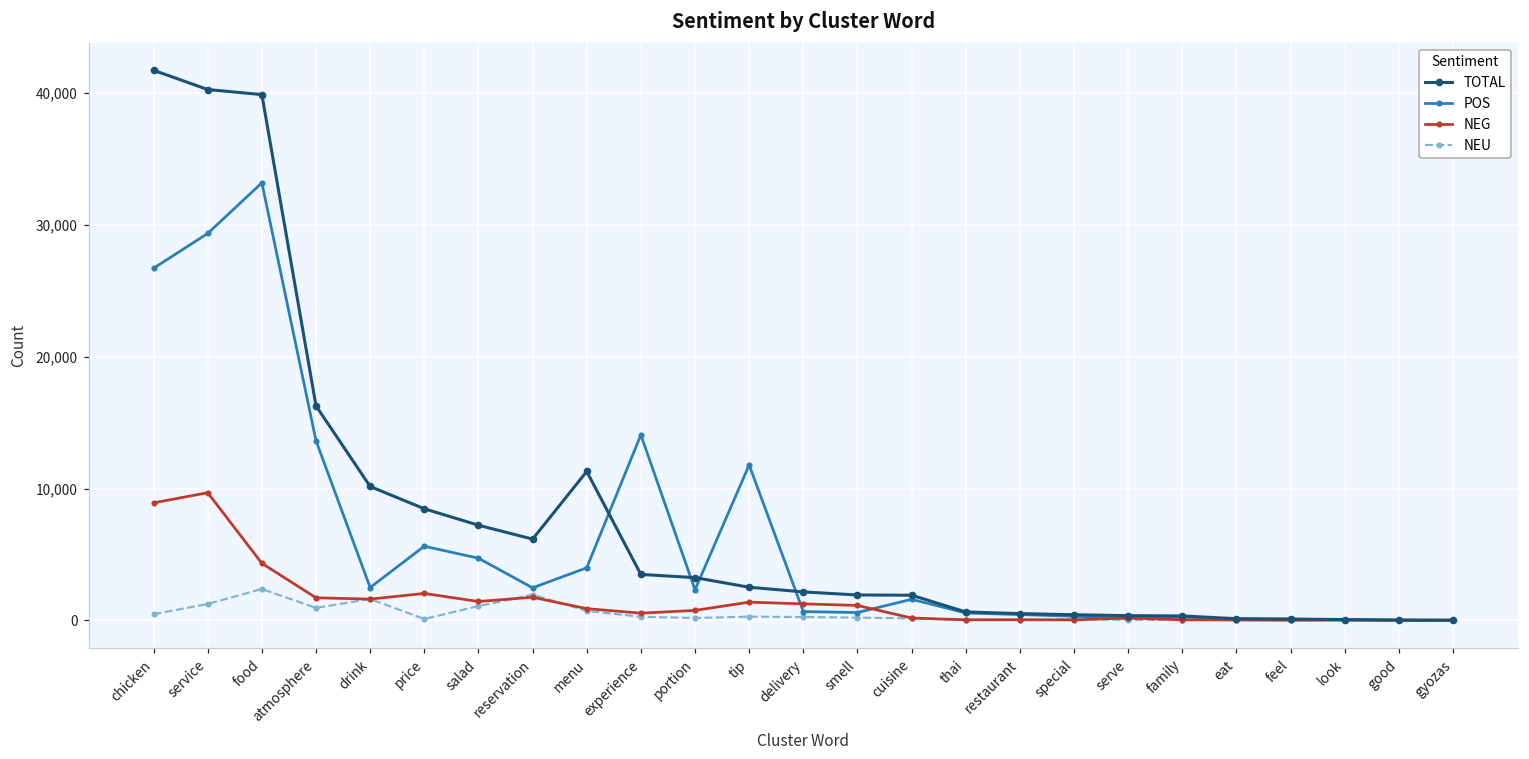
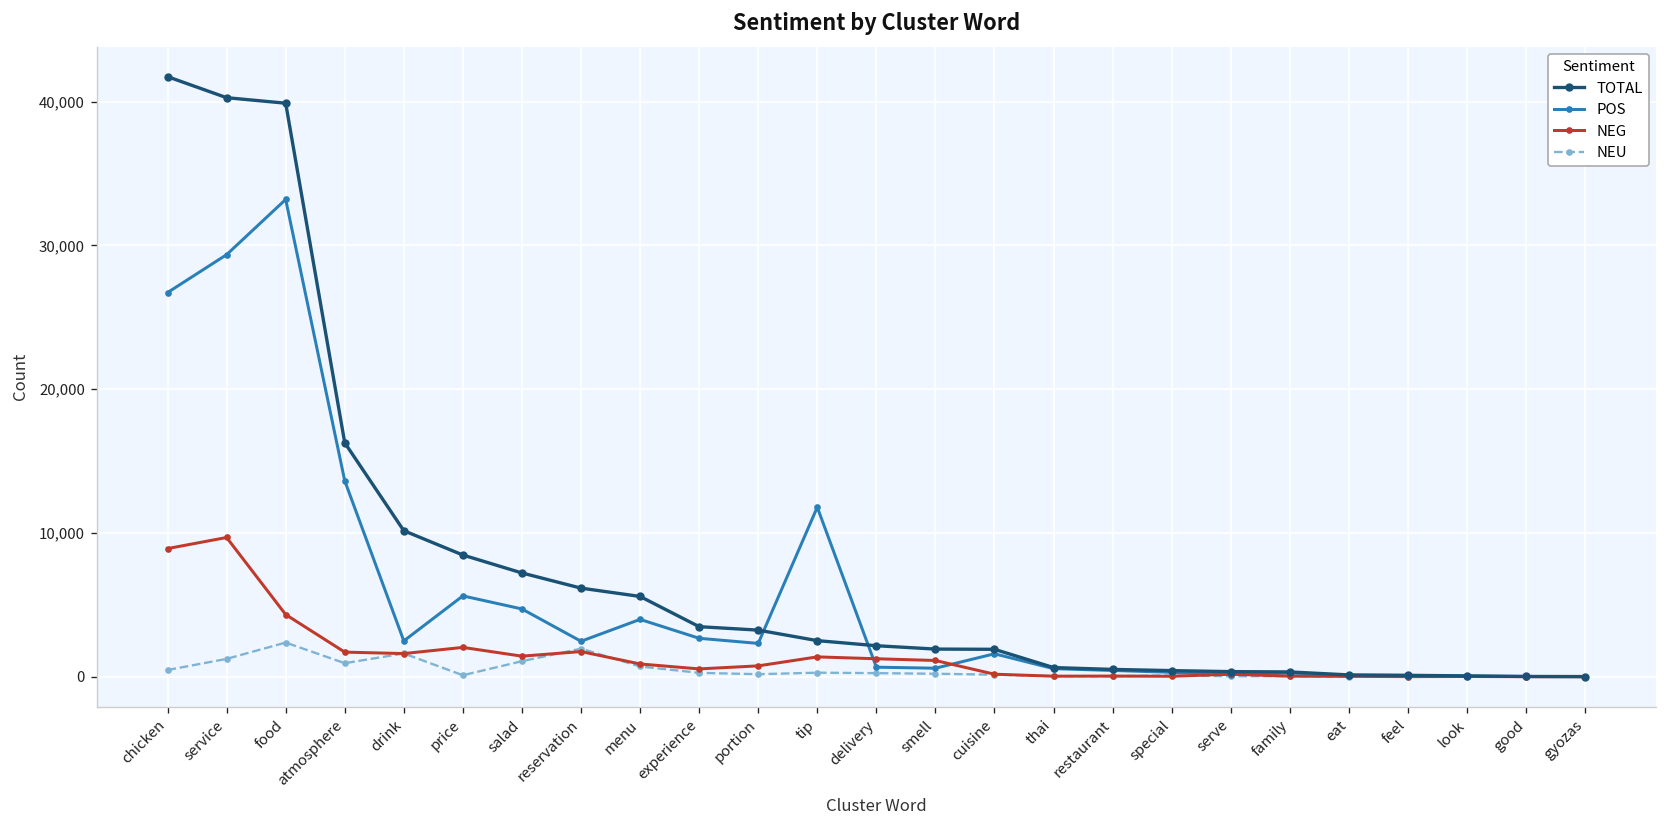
  {
    "TOTAL": {
      "chicken": "41,700",
      "service": "40,300",
      "food": "39,900",
      "atmosphere": "16,300",
      "drink": "10,200",
      "price": "8,500",
      "salad": "7,200",
      "reservation": "6,200",
-     "menu": "11,300",
+     "menu": "5,600",
      "experience": "3,500",
      "portion": "3,200",
      "tip": "2,500",
      "delivery": "2,200",
      "smell": "1,900",
      "cuisine": "1,900"
    },
    "POS": {
      "chicken": "26,700",
      "service": "29,400",
      "food": "33,200",
      "atmosphere": "13,600",
      "drink": "2,500",
      "price": "5,600",
      "salad": "4,700",
      "reservation": "2,500",
      "menu": "4,000",
-     "experience": "14,100",
+     "experience": "2,700",
      "portion": "2,300",
      "tip": "11,800",
      "delivery": "700",
      "smell": "600",
      "cuisine": "1,600"
    },
    "NEG": {
      "chicken": "8,900",
      "service": "9,700",
      "food": "4,300",
      "atmosphere": "1,700",
      "price": "2,000",
      "salad": "1,400",
      "experience": "500",
      "portion": "800",
      "tip": "1,400",
      "delivery": "1,200",
      "smell": "1,100"
    },
    "NEU": {
      "chicken": "500",
      "service": "1,200",
      "food": "2,400",
      "atmosphere": "900",
      "price": "100",
      "salad": "1,100",
      "experience": "300",
      "portion": "200",
      "tip": "300",
      "delivery": "200",
      "smell": "200"
    }
  }
